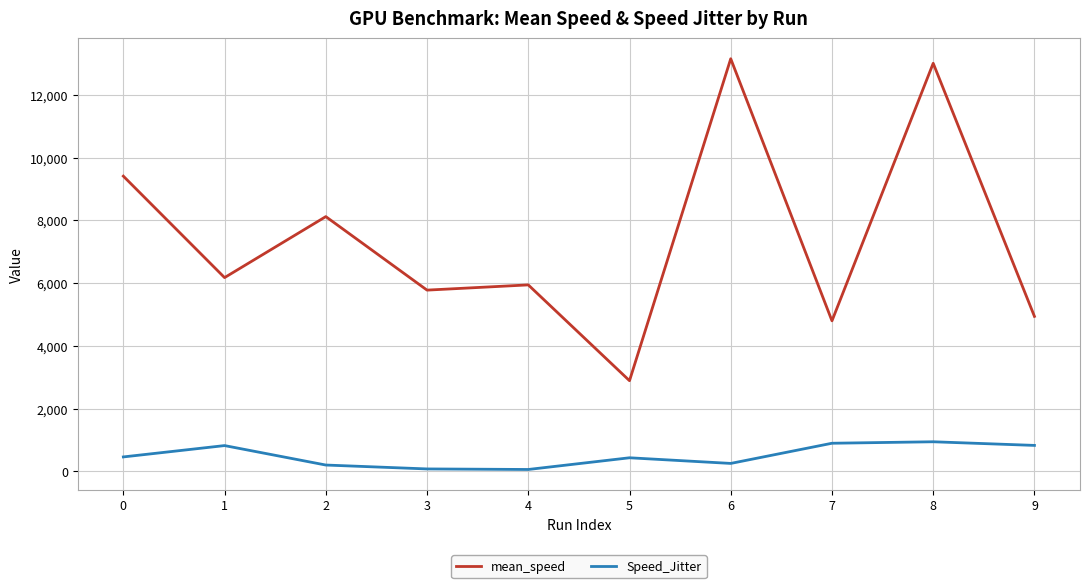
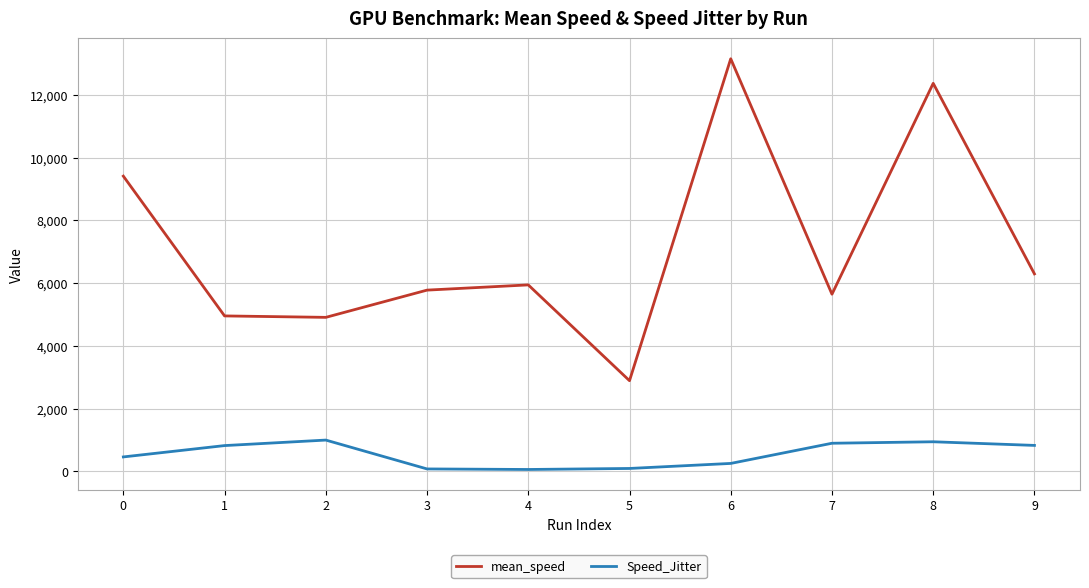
  {
    "mean_speed": {
      "0": "9,400",
-     "1": "6,200",
-     "2": "8,100",
+     "1": "5,000",
+     "2": "4,900",
      "3": "5,800",
      "4": "5,900",
      "5": "2,900",
      "6": "13,100",
-     "7": "4,800",
-     "8": "13,000",
-     "9": "4,900"
+     "7": "5,600",
+     "8": "12,400",
+     "9": "6,300"
    },
    "Speed_Jitter": {
      "0": "500",
      "1": "800",
-     "2": "200",
+     "2": "1,000",
      "3": "100",
      "4": "100",
-     "5": "400",
+     "5": "100",
      "6": "300",
      "7": "900",
      "8": "900",
      "9": "800"
    }
  }
